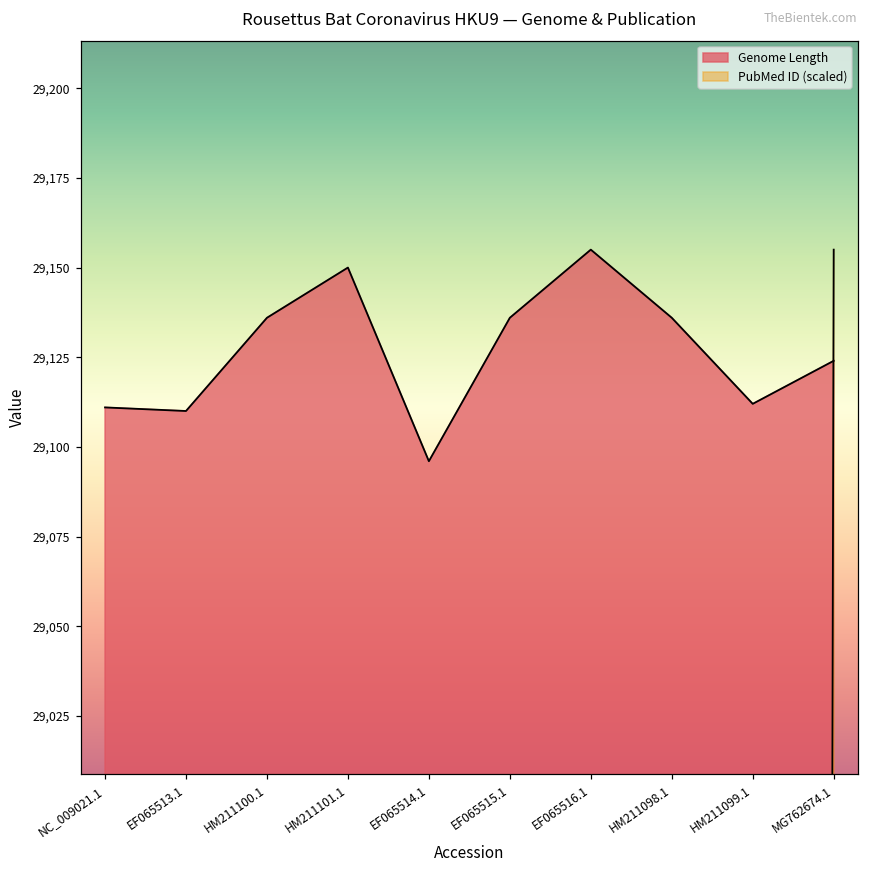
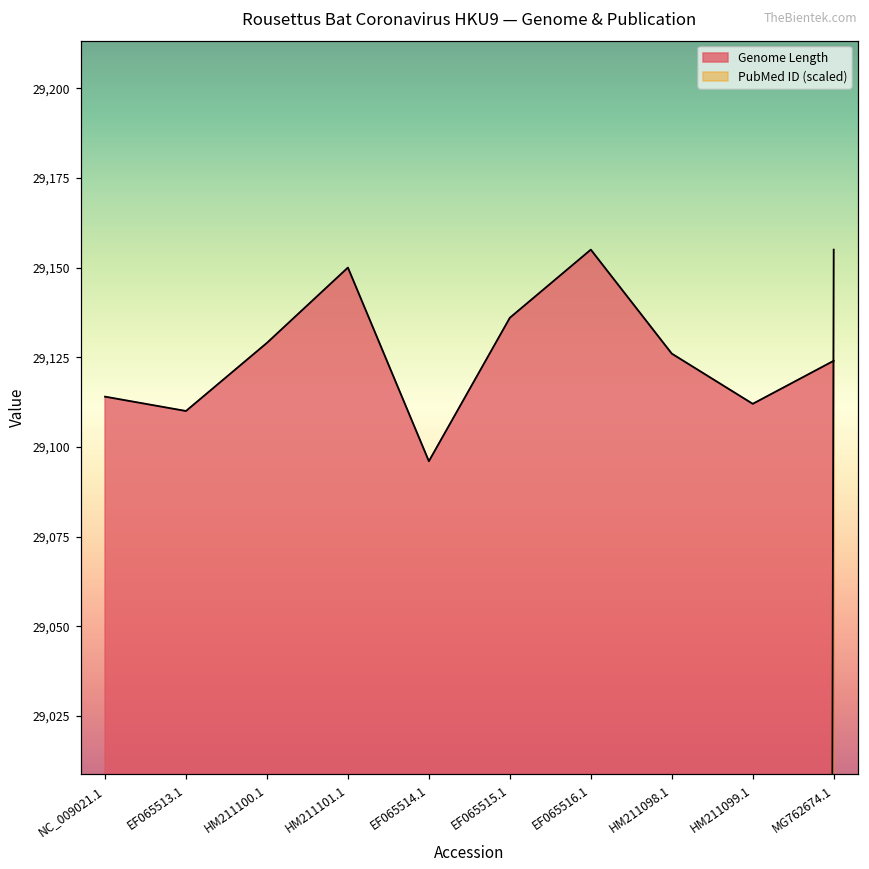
  {
    "Genome Length": {
-     "NC_009021.1": "29,111",
+     "NC_009021.1": "29,114",
      "EF065513.1": "29,110",
-     "HM211100.1": "29,136",
+     "HM211100.1": "29,129",
      "HM211101.1": "29,150",
      "EF065514.1": "29,096",
      "EF065515.1": "29,136",
      "EF065516.1": "29,155",
-     "HM211098.1": "29,136",
+     "HM211098.1": "29,126",
      "HM211099.1": "29,112",
      "MG762674.1": "29,124"
    },
    "PubMed ID (scaled)": {
      "MG762674.1": "29,155"
    }
  }
